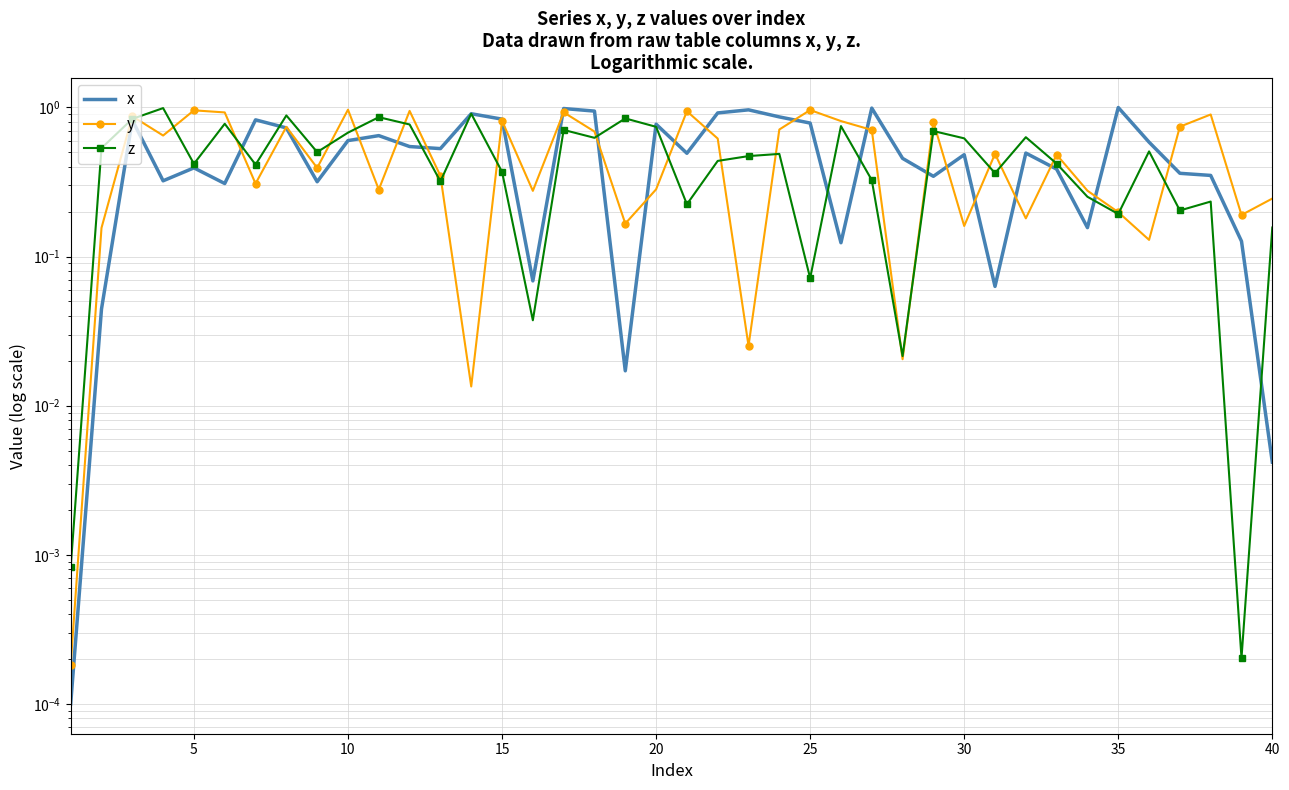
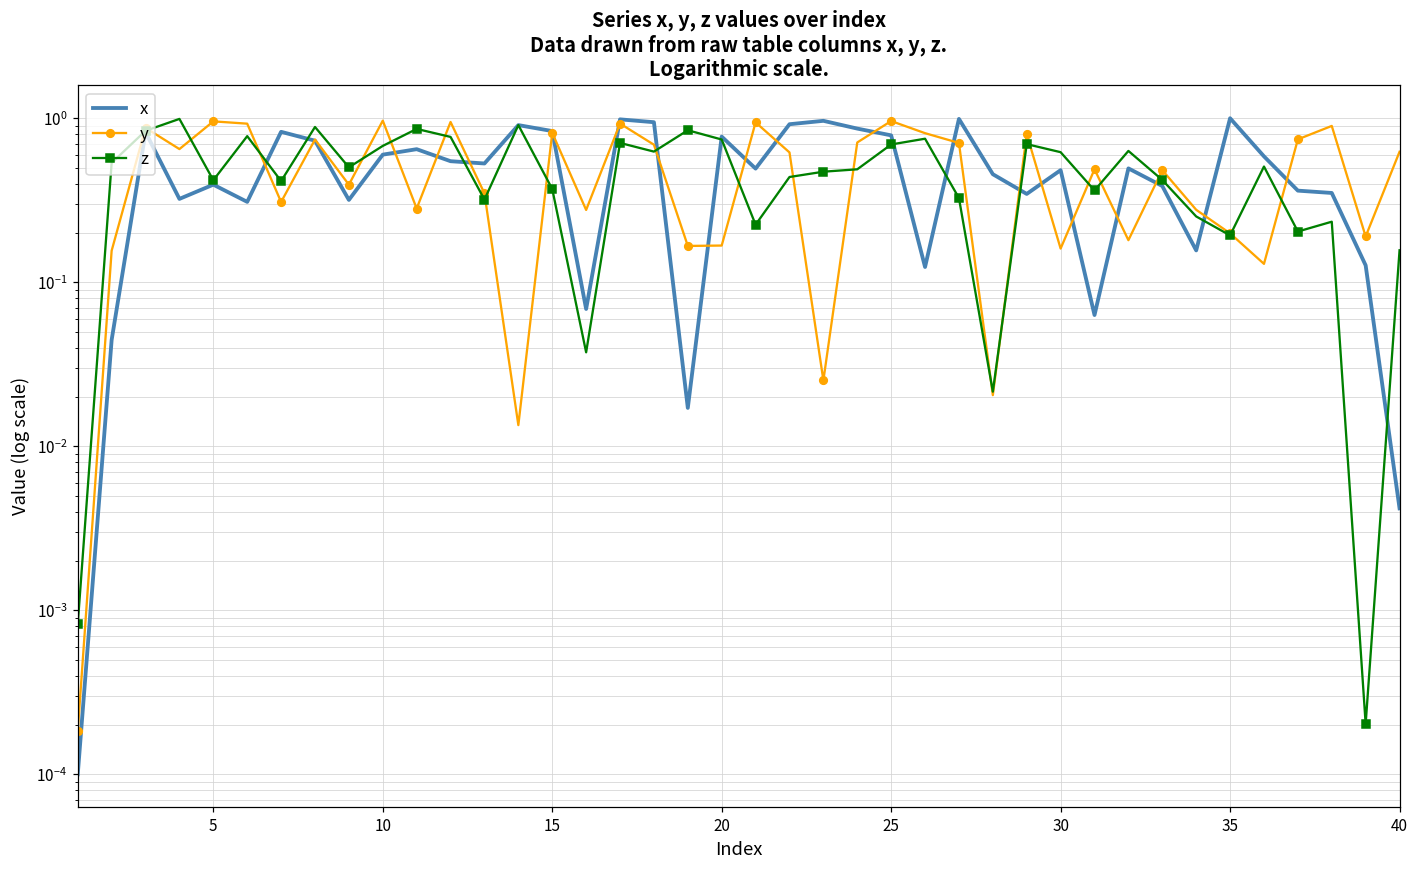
  {
    "x": {
      "5": 0.39,
      "10": 0.60,
      "20": 0.8,
      "25": 0.8,
      "30": 0.48,
      "35": 1.0,
      "40": 0.0042
    },
    "y": {
      "5": 1.0,
      "10": 1.0,
-     "20": 0.28,
+     "20": 0.17,
      "25": 1.0,
      "30": 0.16,
-     "40": 0.25
+     "40": 0.62
    },
    "z": {
      "5": 0.42,
      "10": 0.7,
      "15": 0.37,
      "20": 0.7,
-     "25": 0.07,
+     "25": 0.7,
      "30": 0.62,
      "40": 0.16
    }
  }
